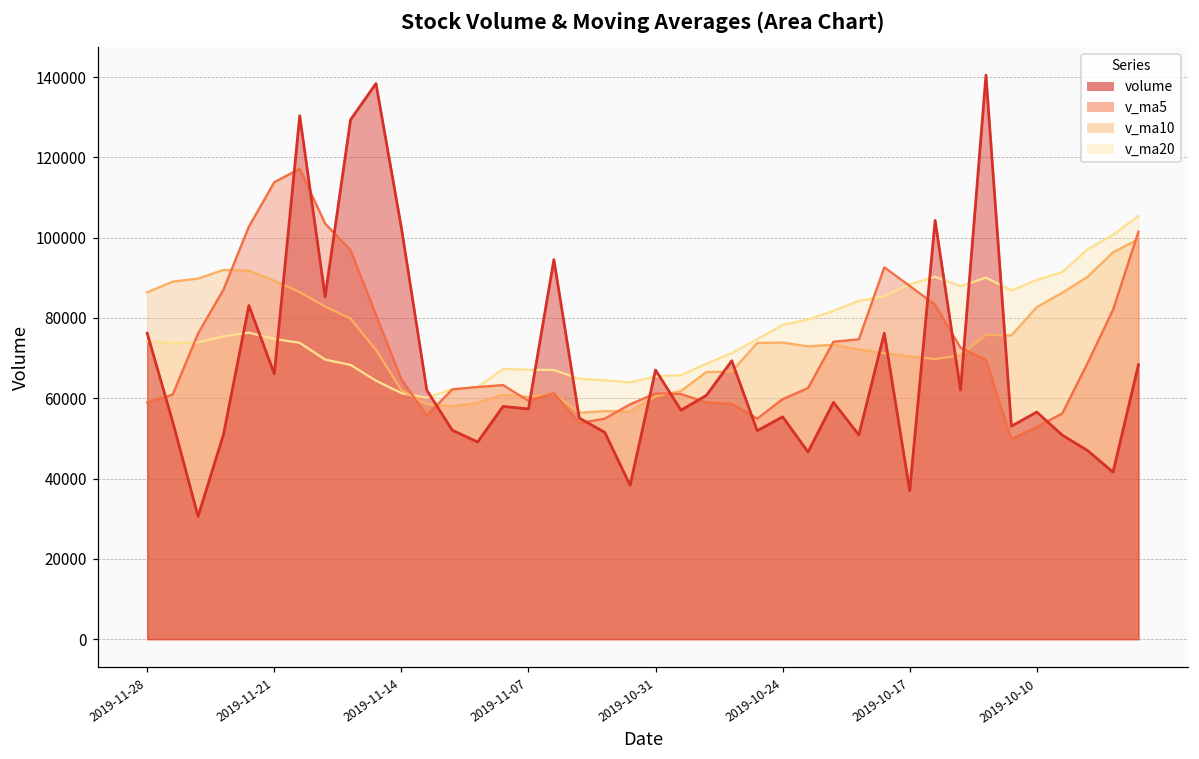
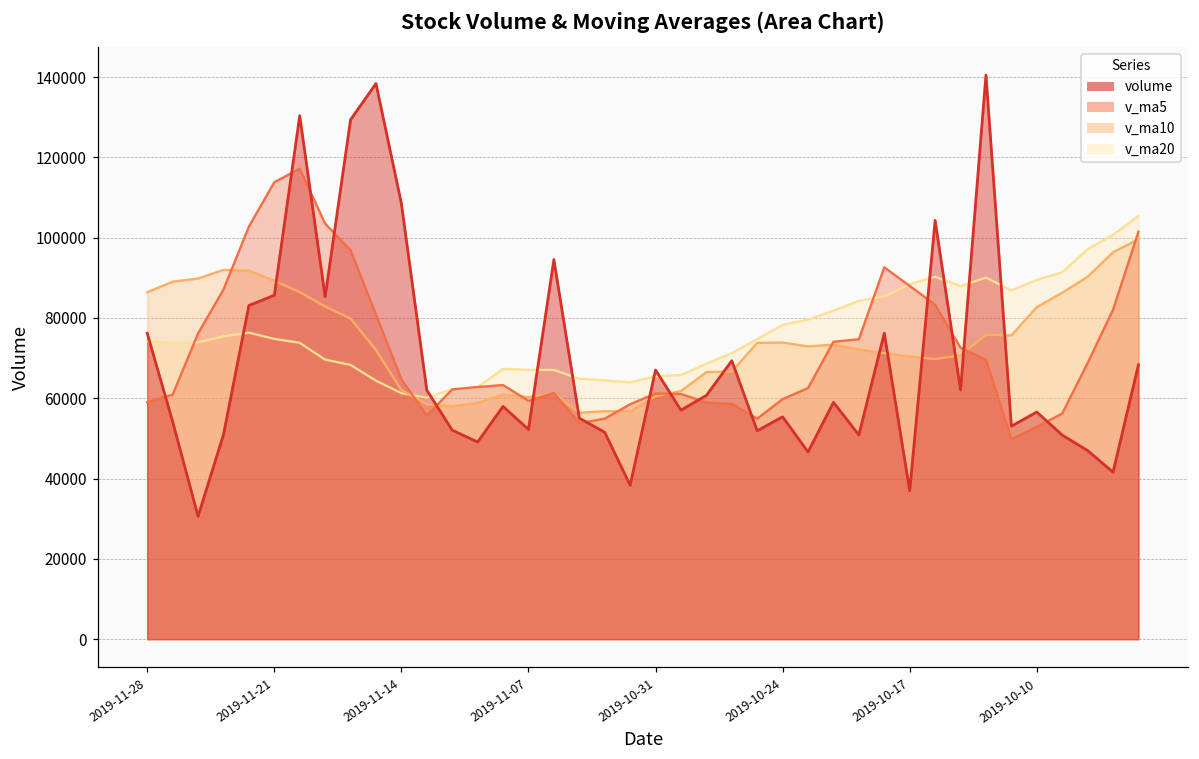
  {
    "volume": {
      "2019-11-28": 76000,
-     "2019-11-21": 66000,
-     "2019-11-14": 102000,
-     "2019-11-07": 57000,
+     "2019-11-21": 86000,
+     "2019-11-14": 108000,
+     "2019-11-07": 52000,
      "2019-10-31": 67000,
      "2019-10-24": 55000,
      "2019-10-17": 37000,
      "2019-10-10": 57000
    }
  }
